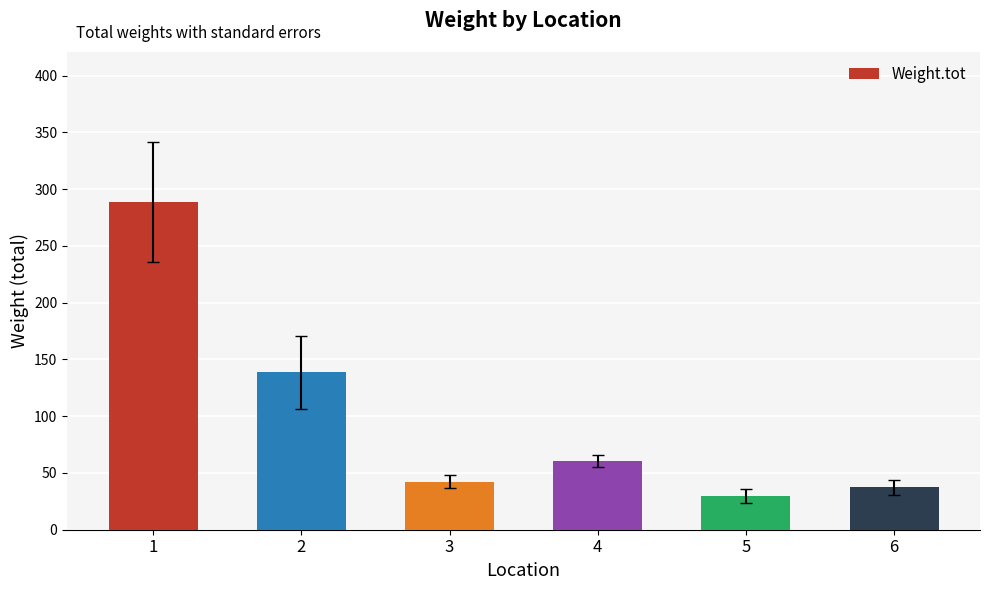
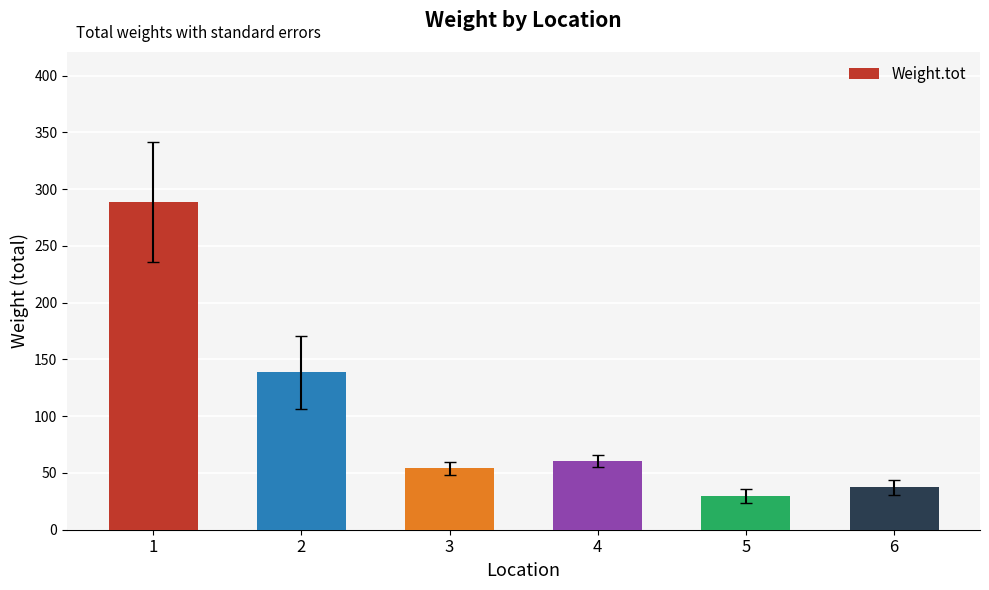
  {
    "Weight.tot": {
      "1": 289,
      "2": 138,
-     "3": 42,
+     "3": 54,
      "4": 61,
      "5": 30,
      "6": 37
    }
  }
